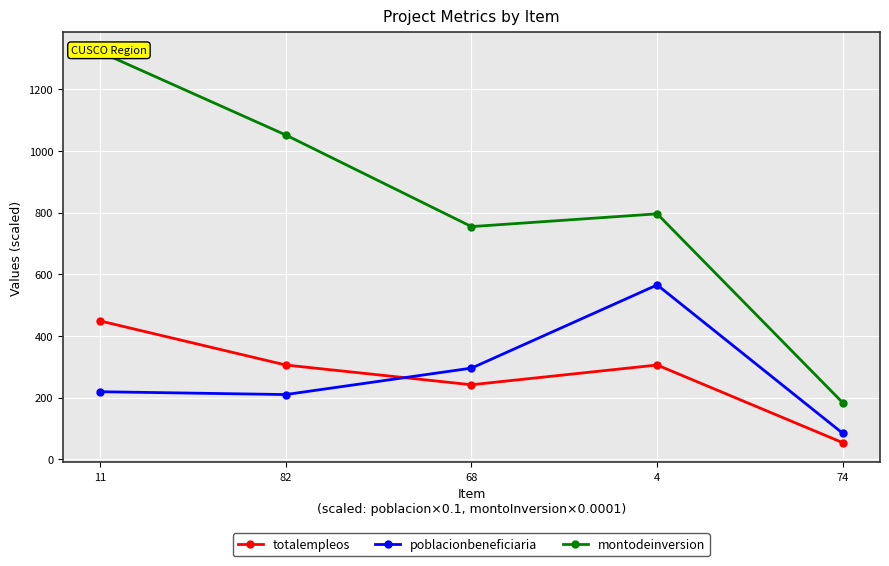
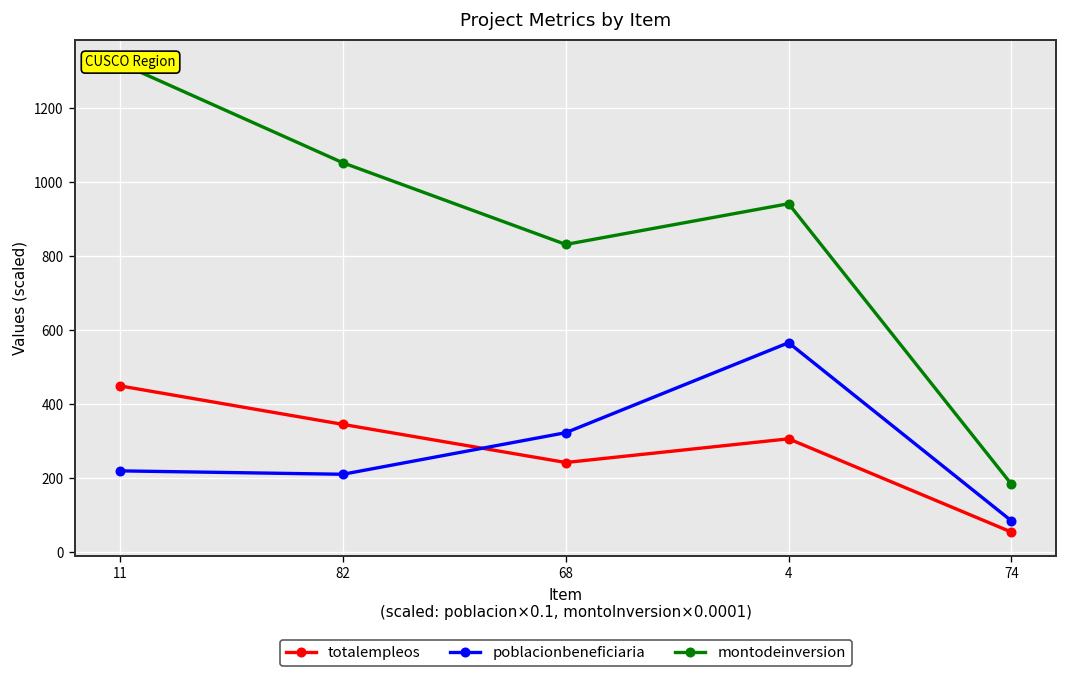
  {
    "totalempleos": {
      "11": 450,
-     "82": 310,
+     "82": 350,
      "68": 240,
      "4": 310,
      "74": 50
    },
    "poblacionbeneficiaria": {
      "11": 220,
      "82": 210,
-     "68": 300,
+     "68": 320,
      "4": 570,
      "74": 80
    },
    "montodeinversion": {
      "82": 1050,
-     "68": 750,
-     "4": 800,
+     "68": 830,
+     "4": 940,
      "74": 180
    }
  }
